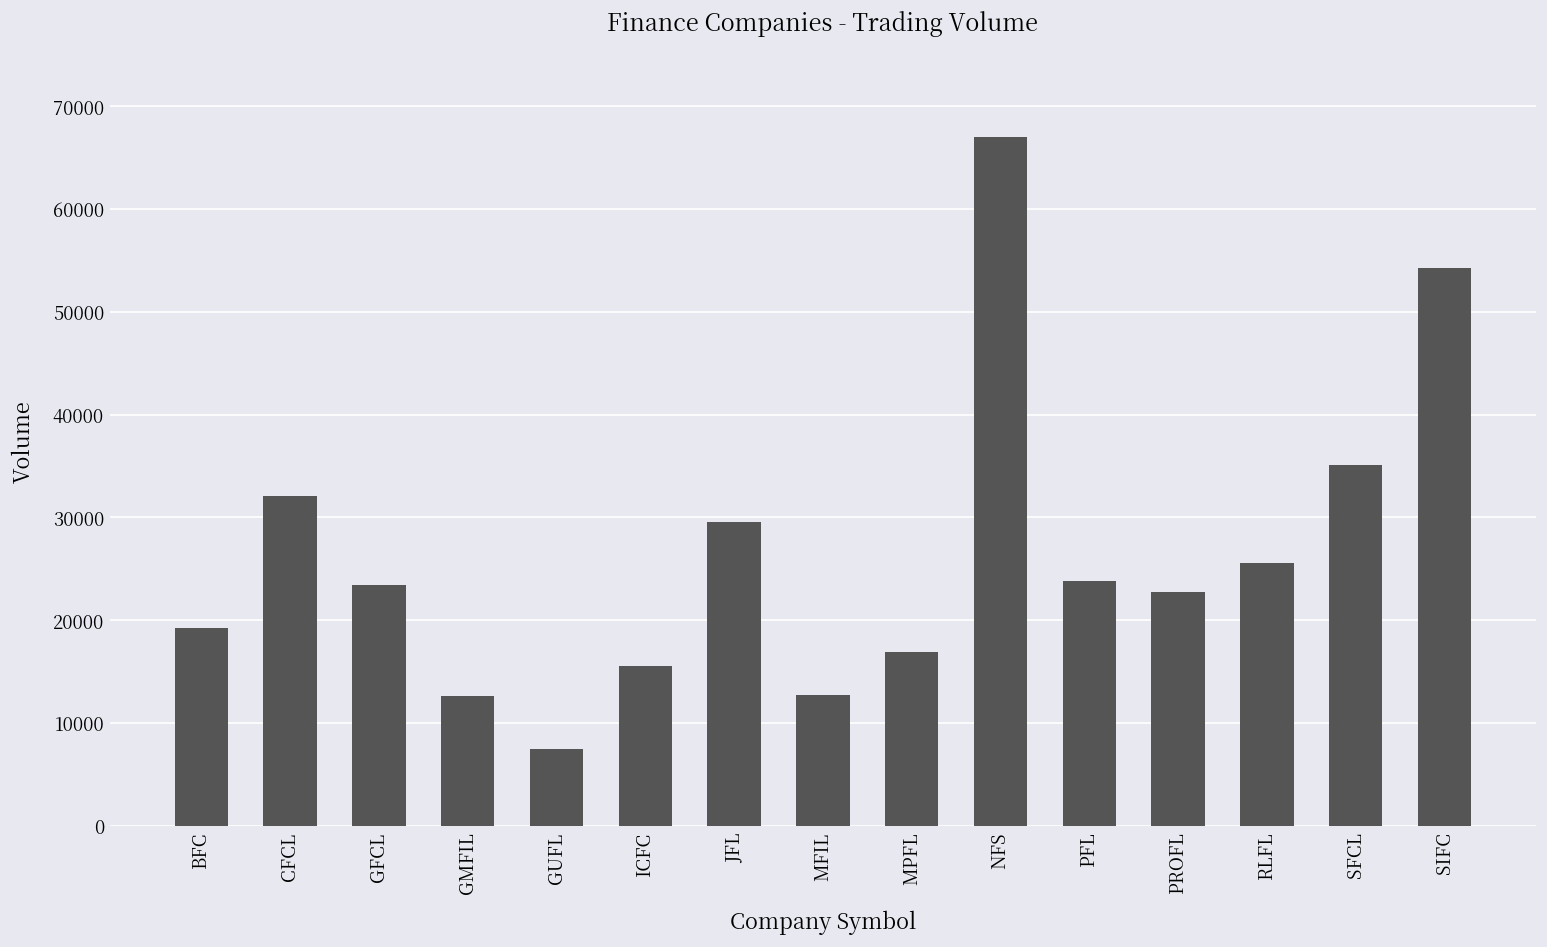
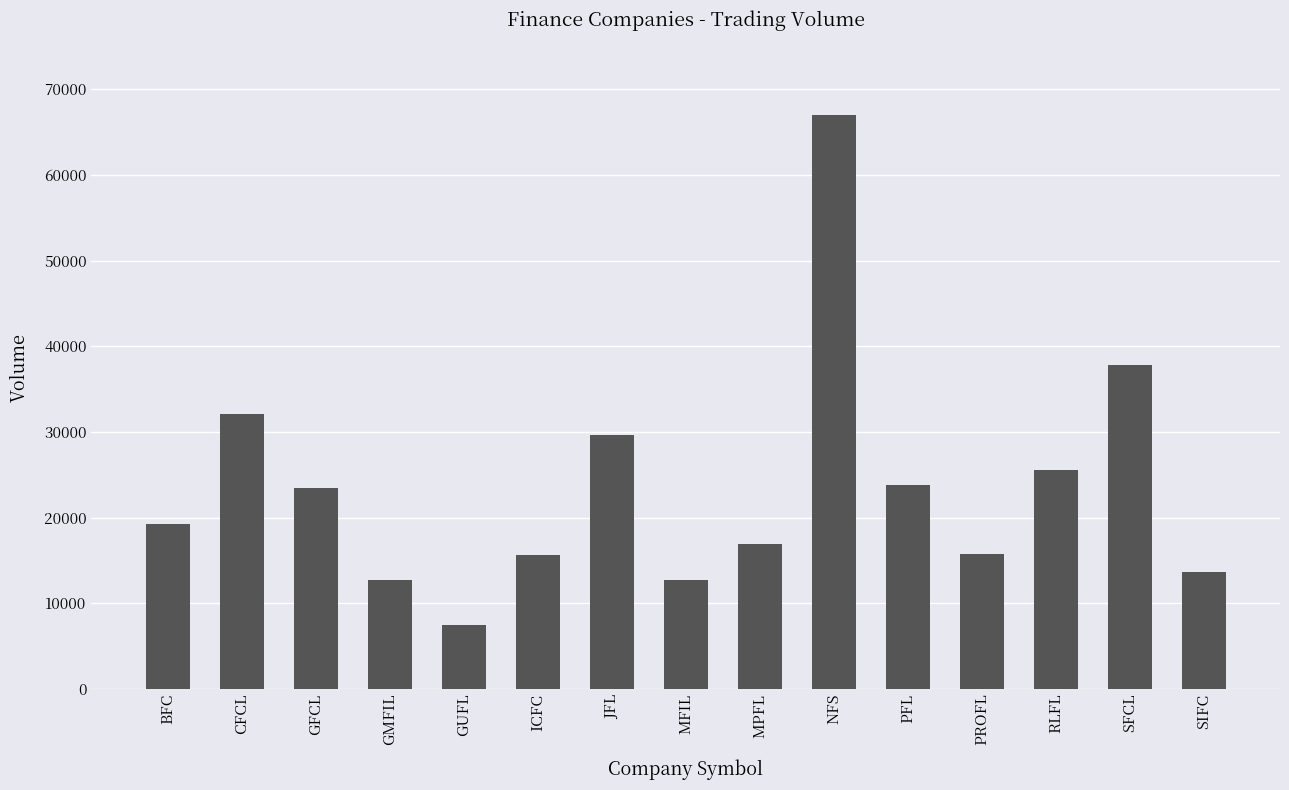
  {
    "BFC": 19000,
    "CFCL": 32000,
    "GFCL": 23000,
    "GMFIL": 13000,
    "GUFL": 7000,
    "ICFC": 16000,
    "JFL": 30000,
    "MFIL": 13000,
    "MPFL": 17000,
    "NFS": 67000,
    "PFL": 24000,
-   "PROFL": 23000,
+   "PROFL": 16000,
    "RLFL": 26000,
-   "SFCL": 35000,
-   "SIFC": 54000
+   "SFCL": 38000,
+   "SIFC": 14000
  }
